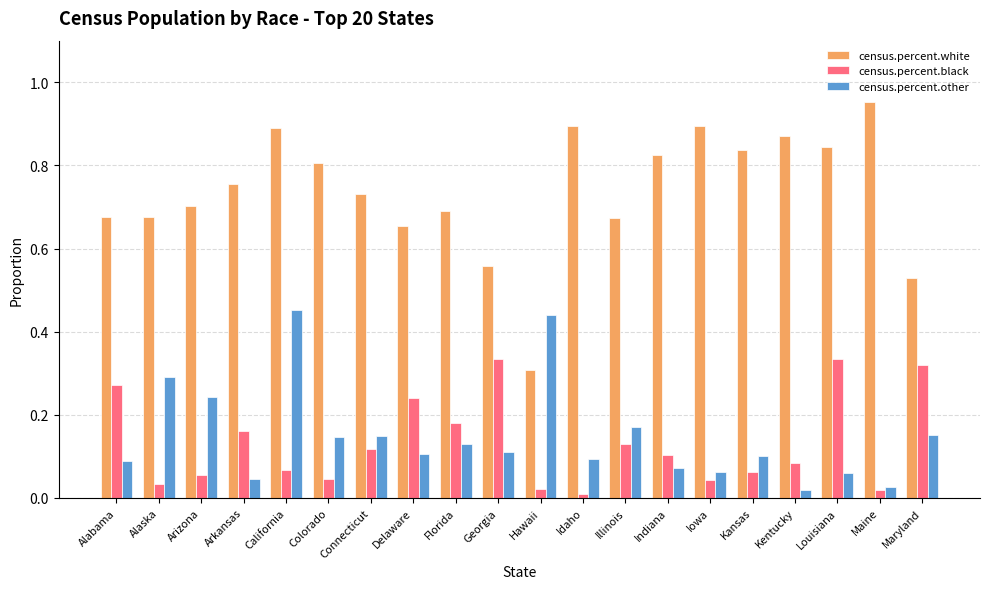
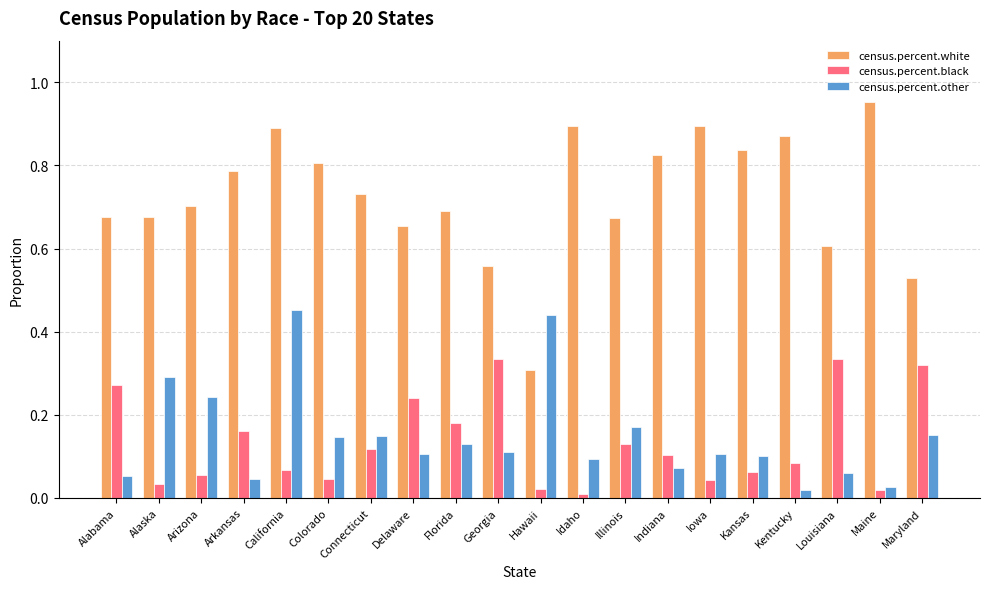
  {
    "census.percent.white": {
      "Alabama": 0.68,
      "Alaska": 0.68,
      "Arizona": 0.70,
-     "Arkansas": 0.76,
+     "Arkansas": 0.79,
      "California": 0.89,
      "Colorado": 0.81,
      "Connecticut": 0.73,
      "Delaware": 0.65,
      "Florida": 0.69,
      "Georgia": 0.56,
      "Hawaii": 0.31,
      "Idaho": 0.90,
      "Illinois": 0.67,
      "Indiana": 0.83,
      "Iowa": 0.89,
      "Kansas": 0.84,
      "Kentucky": 0.87,
-     "Louisiana": 0.84,
+     "Louisiana": 0.61,
      "Maine": 0.95,
      "Maryland": 0.53
    },
    "census.percent.black": {
      "Alabama": 0.27,
      "Alaska": 0.03,
      "Arizona": 0.06,
      "Arkansas": 0.16,
      "California": 0.07,
      "Colorado": 0.05,
      "Connecticut": 0.12,
      "Delaware": 0.24,
      "Florida": 0.18,
      "Georgia": 0.33,
      "Hawaii": 0.02,
      "Idaho": 0.01,
      "Illinois": 0.13,
      "Indiana": 0.10,
      "Iowa": 0.04,
      "Kansas": 0.06,
      "Kentucky": 0.09,
      "Louisiana": 0.33,
      "Maine": 0.02,
      "Maryland": 0.32
    },
    "census.percent.other": {
-     "Alabama": 0.09,
+     "Alabama": 0.05,
      "Alaska": 0.29,
      "Arizona": 0.24,
      "Arkansas": 0.05,
      "California": 0.45,
      "Colorado": 0.15,
      "Connecticut": 0.15,
      "Delaware": 0.11,
      "Florida": 0.13,
      "Georgia": 0.11,
      "Hawaii": 0.44,
      "Idaho": 0.09,
      "Illinois": 0.17,
      "Indiana": 0.07,
-     "Iowa": 0.06,
+     "Iowa": 0.11,
      "Kansas": 0.10,
      "Kentucky": 0.02,
      "Louisiana": 0.06,
      "Maine": 0.03,
      "Maryland": 0.15
    }
  }
